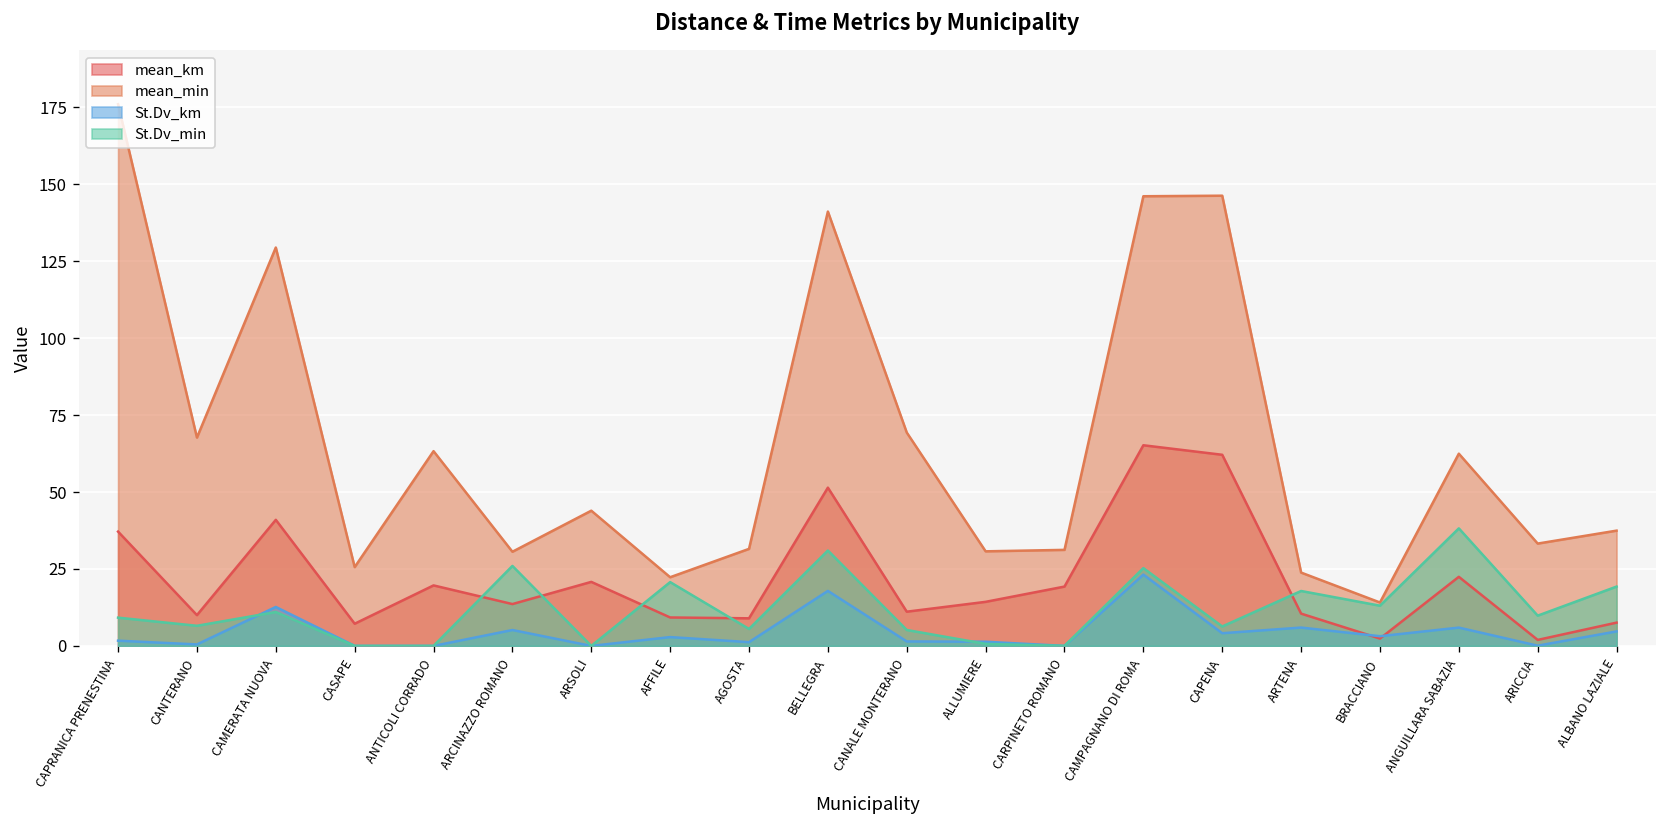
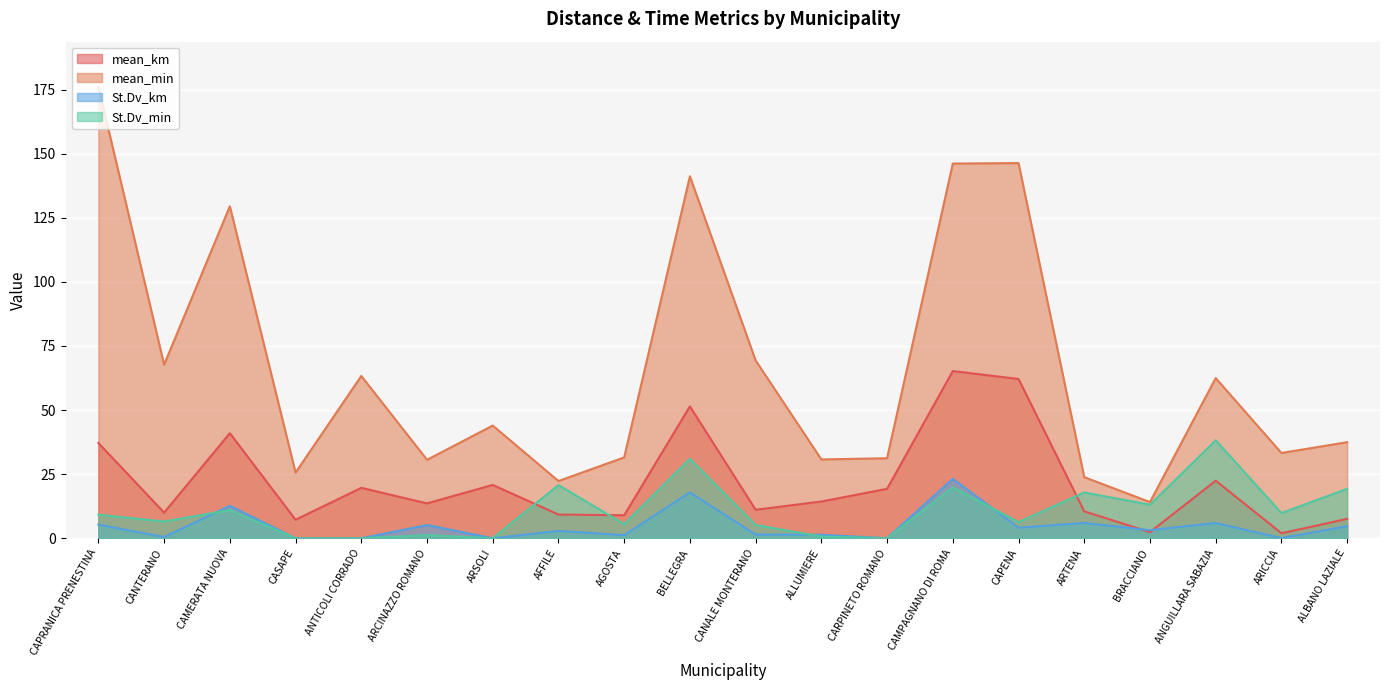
  {
    "St.Dv_km": {
-     "CAPRANICA PRENESTINA": 2,
+     "CAPRANICA PRENESTINA": 5,
      "CANTERANO": 0,
      "CAMERATA NUOVA": 13,
      "ARCINAZZO ROMANO": 5,
      "AFFILE": 3,
      "AGOSTA": 1,
      "BELLEGRA": 18,
      "CANALE MONTERANO": 1,
      "CAMPAGNANO DI ROMA": 23,
      "CAPENA": 4,
      "ARTENA": 6,
      "ANGUILLARA SABAZIA": 6,
      "ARICCIA": 0,
      "ALBANO LAZIALE": 5
    },
    "St.Dv_min": {
      "CAPRANICA PRENESTINA": 9,
      "CANTERANO": 7,
      "CAMERATA NUOVA": 11,
-     "ARCINAZZO ROMANO": 26,
+     "ARCINAZZO ROMANO": 1,
      "AFFILE": 21,
      "AGOSTA": 6,
      "BELLEGRA": 31,
      "CANALE MONTERANO": 5,
-     "CAMPAGNANO DI ROMA": 25,
+     "CAMPAGNANO DI ROMA": 20,
      "CAPENA": 6,
      "ARTENA": 18,
      "BRACCIANO": 13,
      "ANGUILLARA SABAZIA": 38,
      "ARICCIA": 10,
      "ALBANO LAZIALE": 19
    }
  }
